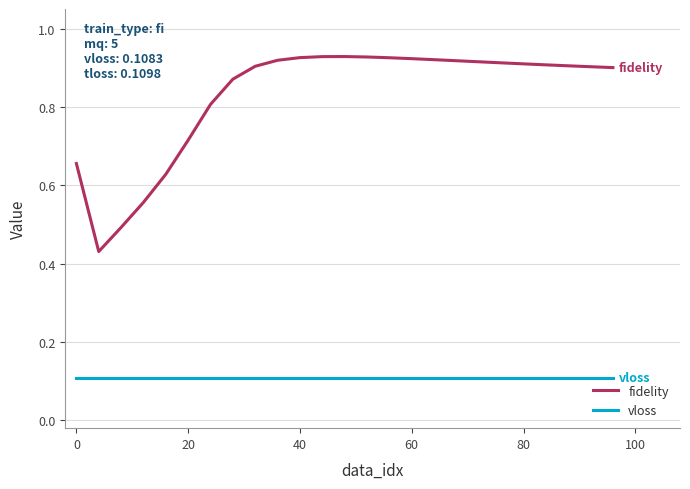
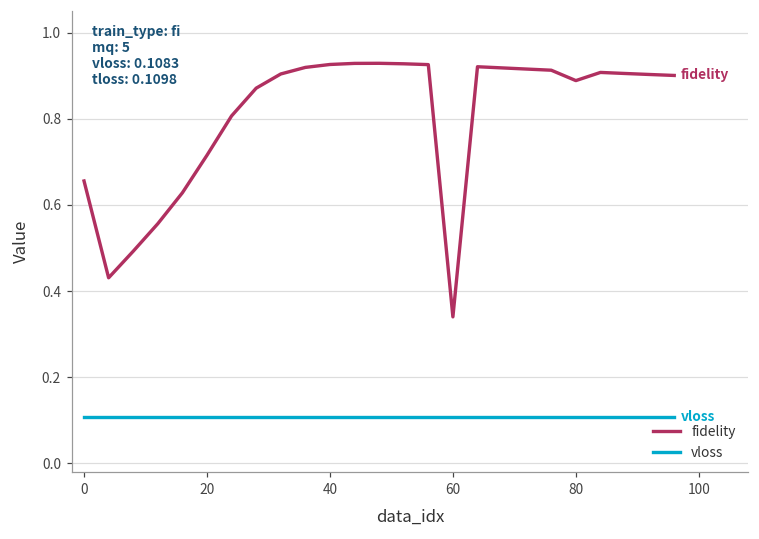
  {
    "fidelity": {
      "0": 0.66,
      "20": 0.72,
      "40": 0.93,
-     "60": 0.92,
-     "80": 0.91
+     "60": 0.34,
+     "80": 0.89
    },
    "vloss": {
      "0": 0.11,
      "20": 0.11,
      "40": 0.11,
      "60": 0.11,
      "80": 0.11
    }
  }
